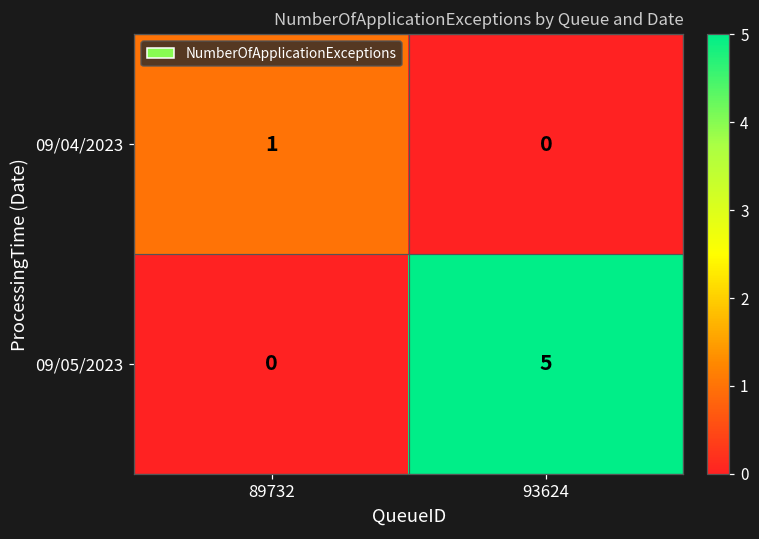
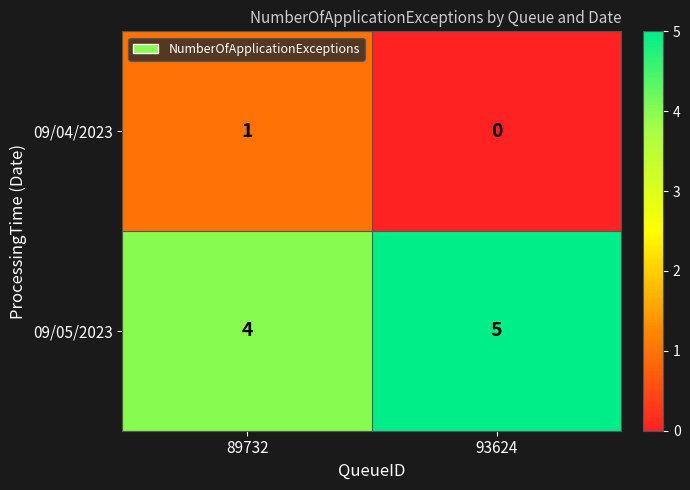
  {
    "09/04/2023": {
      "89732": 1,
      "93624": 0
    },
    "09/05/2023": {
-     "89732": 0,
+     "89732": 4,
      "93624": 5
    }
  }
